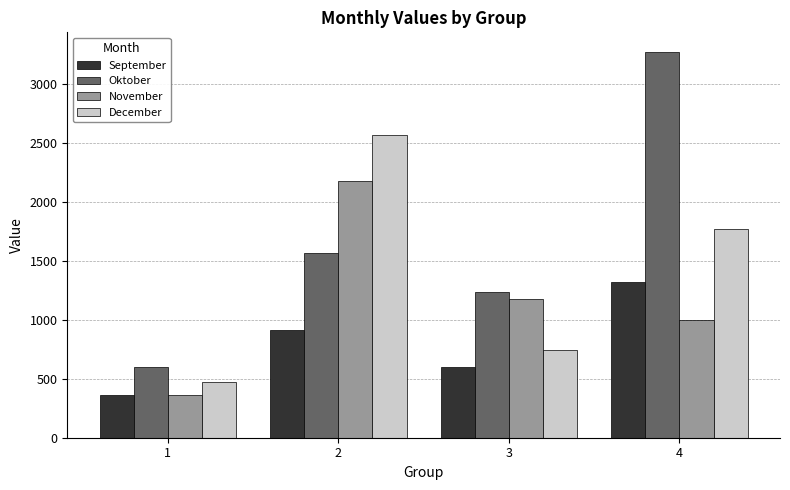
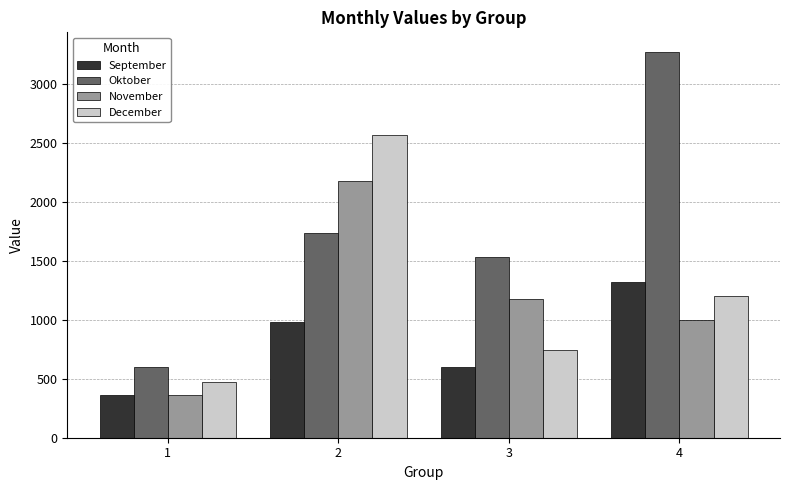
  {
    "September": {
      "1": 360,
-     "2": 920,
+     "2": 980,
      "3": 600,
      "4": 1320
    },
    "Oktober": {
      "1": 600,
-     "2": 1560,
-     "3": 1230,
+     "2": 1740,
+     "3": 1530,
      "4": 3270
    },
    "November": {
      "1": 360,
      "2": 2180,
      "3": 1180,
      "4": 1000
    },
    "December": {
      "1": 470,
      "2": 2570,
      "3": 740,
-     "4": 1770
+     "4": 1200
    }
  }
